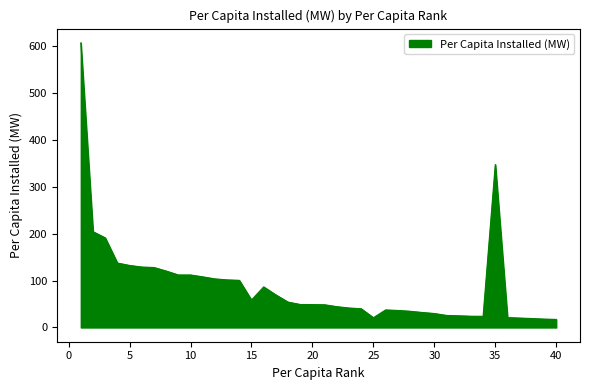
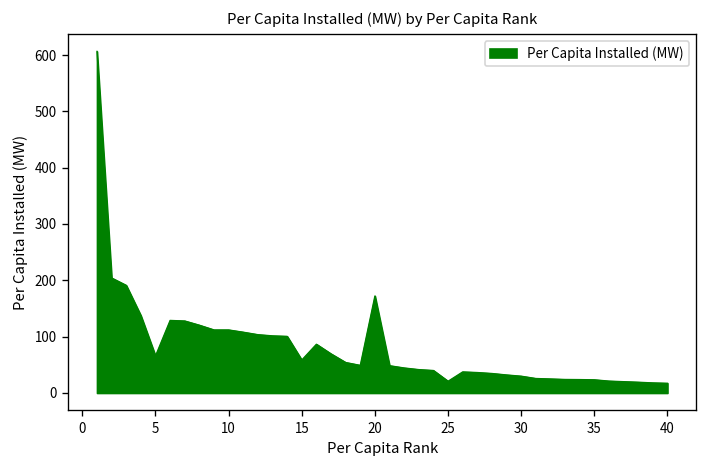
  {
-   "5": 130,
+   "5": 70,
    "10": 110,
    "15": 60,
-   "20": 50,
+   "20": 170,
    "25": 20,
    "30": 30,
-   "35": 350,
+   "35": 20,
    "40": 20
  }
